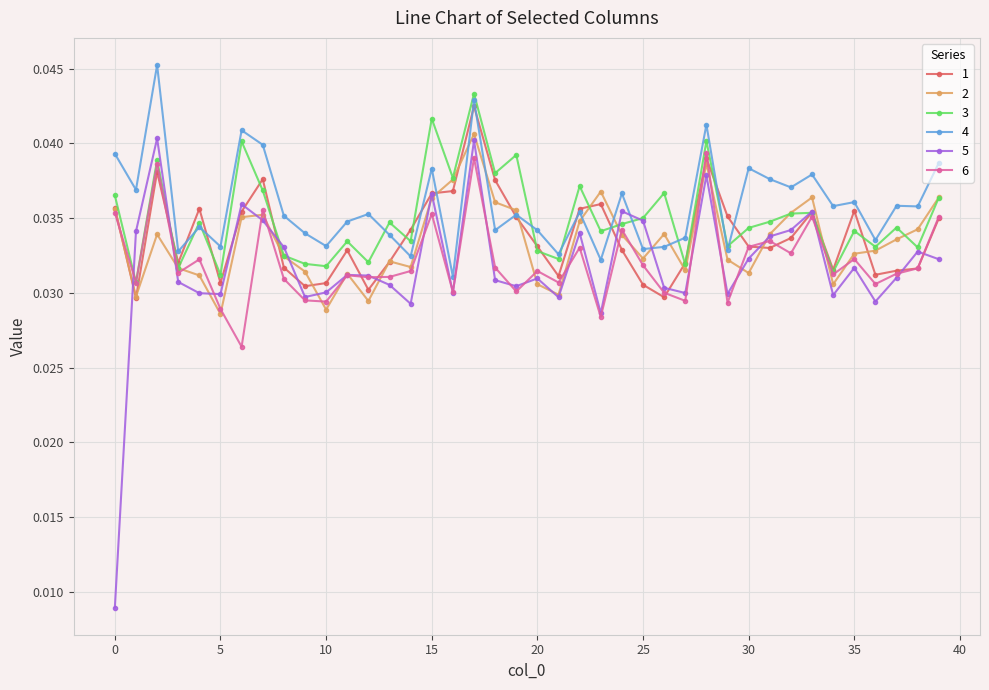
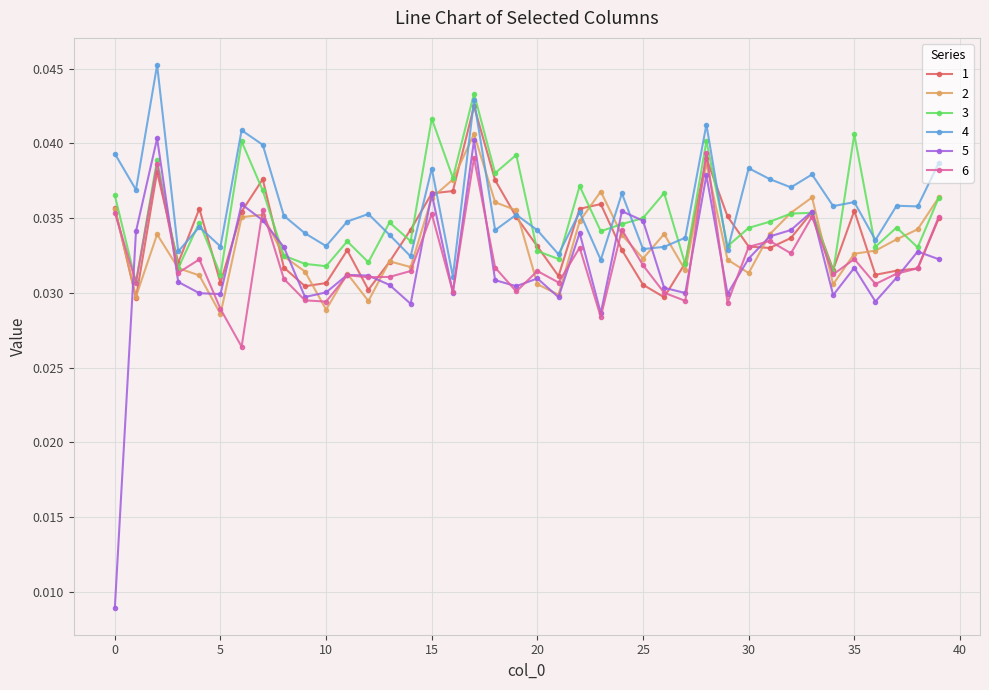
  {
    "1": {
      "5": 0.0307,
      "10": 0.0307,
      "20": 0.0331,
      "25": 0.0305,
      "35": 0.0355
    },
    "2": {
      "5": 0.0286,
      "10": 0.0289,
      "15": 0.0364,
      "20": 0.0306,
      "25": 0.0323,
      "30": 0.0313,
      "35": 0.0326
    },
    "3": {
      "0": 0.0365,
      "5": 0.0312,
      "10": 0.0318,
      "15": 0.0417,
      "20": 0.0328,
      "25": 0.0350,
      "30": 0.0343,
-     "35": 0.0341
+     "35": 0.0406
    },
    "4": {
      "0": 0.0393,
      "5": 0.0331,
      "10": 0.0331,
      "15": 0.0383,
      "20": 0.0342,
      "25": 0.0329,
      "30": 0.0383,
      "35": 0.0361
    },
    "5": {
      "0": 0.0089,
      "5": 0.0299,
      "10": 0.0300,
      "20": 0.0310,
      "25": 0.0348,
      "30": 0.0323,
      "35": 0.0317
    },
    "6": {
      "0": 0.0354,
      "5": 0.0289,
      "10": 0.0294,
      "15": 0.0353,
      "20": 0.0315,
      "25": 0.0318,
      "35": 0.0323
    }
  }
